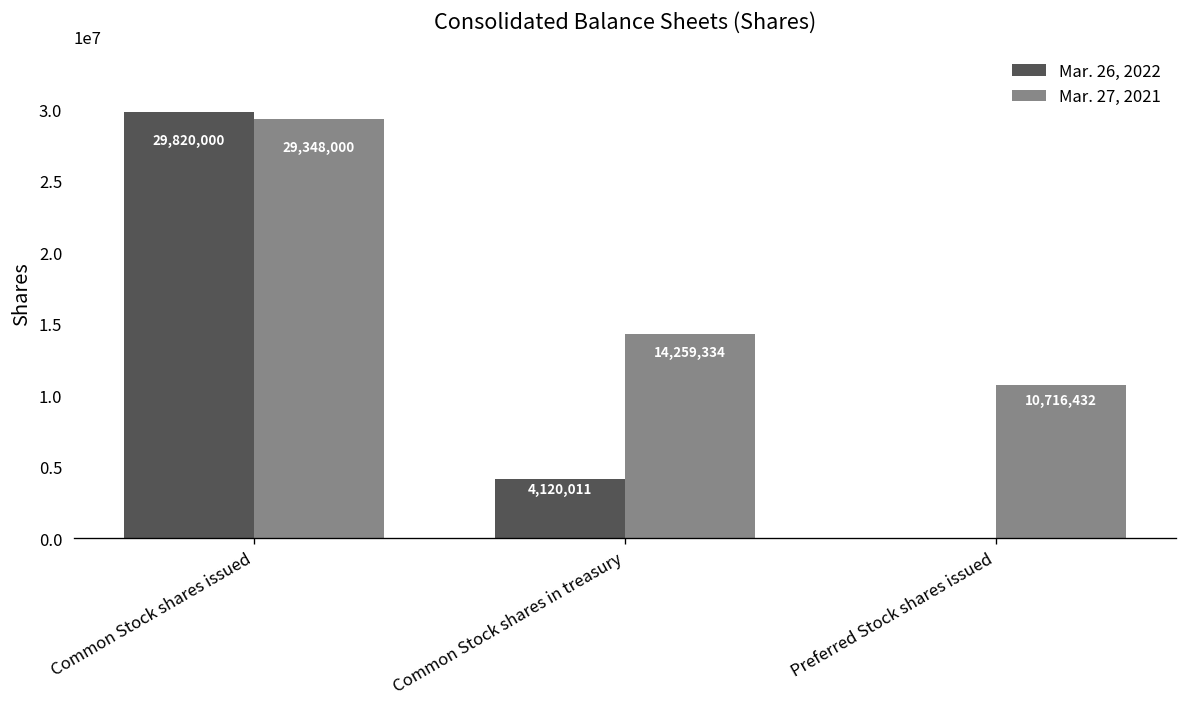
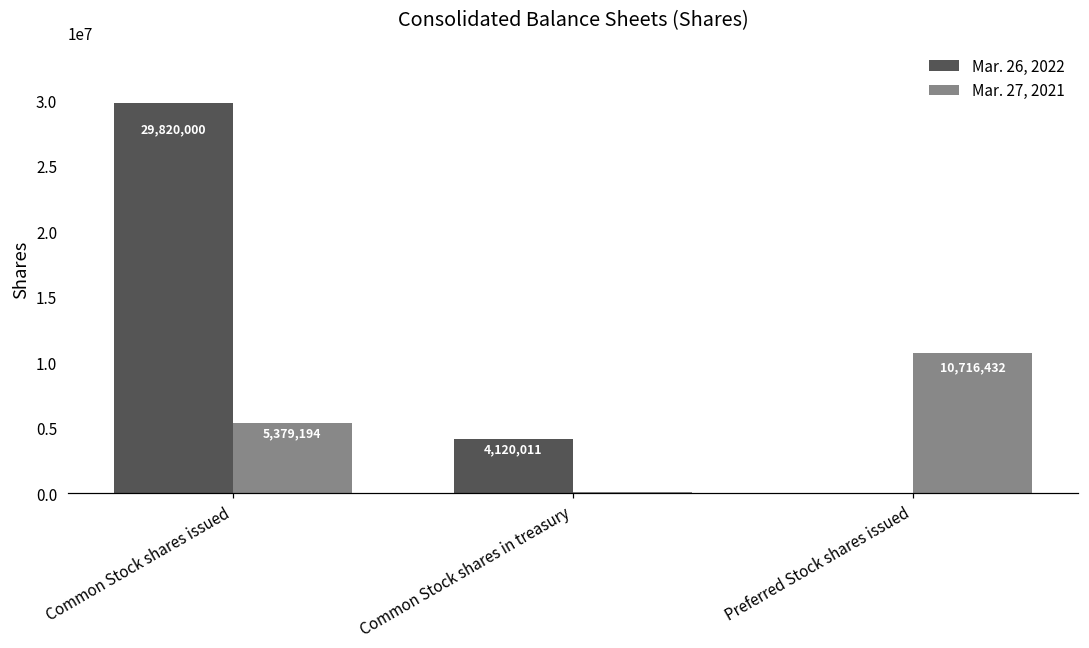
  {
    "Mar. 26, 2022": {
      "Common Stock shares issued": "29,820,000",
      "Common Stock shares in treasury": "4,120,011"
    },
    "Mar. 27, 2021": {
-     "Common Stock shares issued": "29,348,000",
-     "Common Stock shares in treasury": "14300000",
+     "Common Stock shares issued": "5,379,194",
+     "Common Stock shares in treasury": "100000",
      "Preferred Stock shares issued": "10,716,432"
    }
  }
